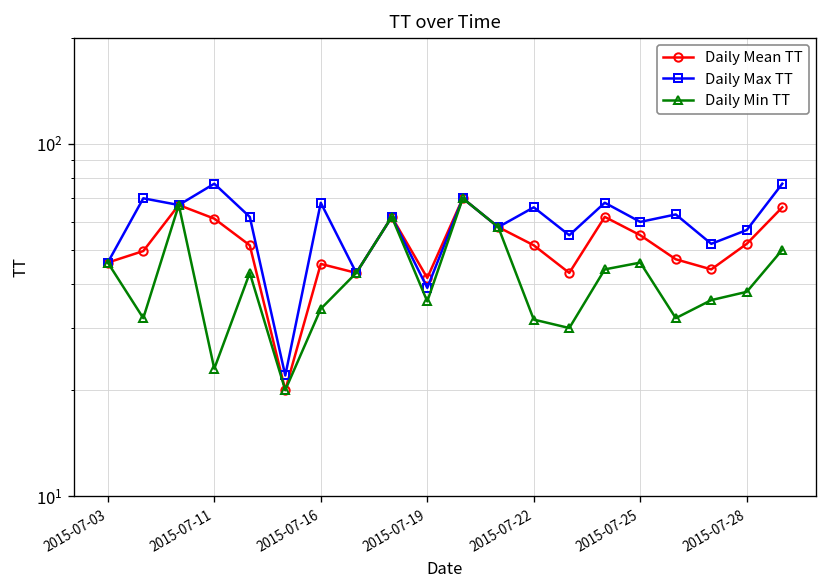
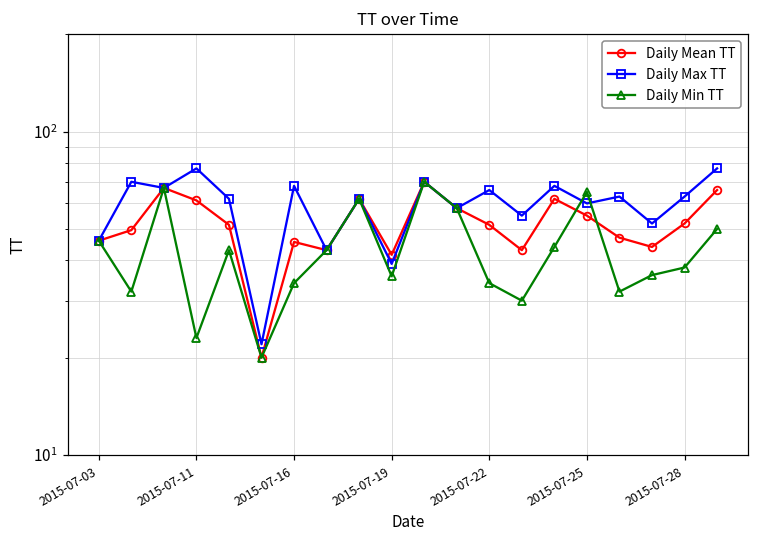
  {
    "Daily Mean TT": {
      "2015-07-11": 61,
      "2015-07-16": 46,
      "2015-07-19": 42,
      "2015-07-22": 52,
      "2015-07-25": 55,
      "2015-07-28": 52
    },
    "Daily Max TT": {
      "2015-07-11": 77,
      "2015-07-16": 68,
      "2015-07-19": 39,
      "2015-07-22": 66,
      "2015-07-25": 60,
-     "2015-07-28": 57
+     "2015-07-28": 63
    },
    "Daily Min TT": {
      "2015-07-11": 23,
      "2015-07-16": 34,
      "2015-07-19": 36,
-     "2015-07-22": 32,
-     "2015-07-25": 46,
+     "2015-07-22": 34,
+     "2015-07-25": 65,
      "2015-07-28": 38
    }
  }
